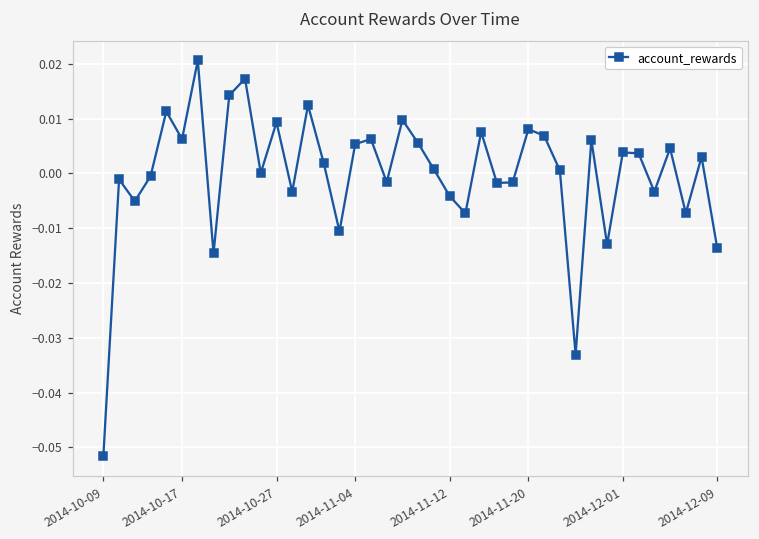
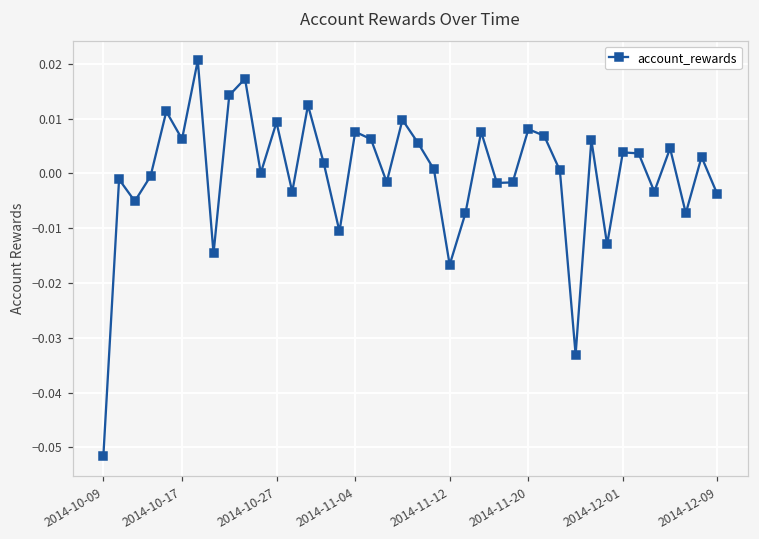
  {
    "2014-10-09": -0.052,
    "2014-10-17": 0.006,
    "2014-10-27": 0.009,
-   "2014-11-04": 0.005,
-   "2014-11-12": -0.004,
+   "2014-11-04": 0.008,
+   "2014-11-12": -0.017,
    "2014-11-20": 0.008,
    "2014-12-01": 0.004,
-   "2014-12-09": -0.014
+   "2014-12-09": -0.004
  }
